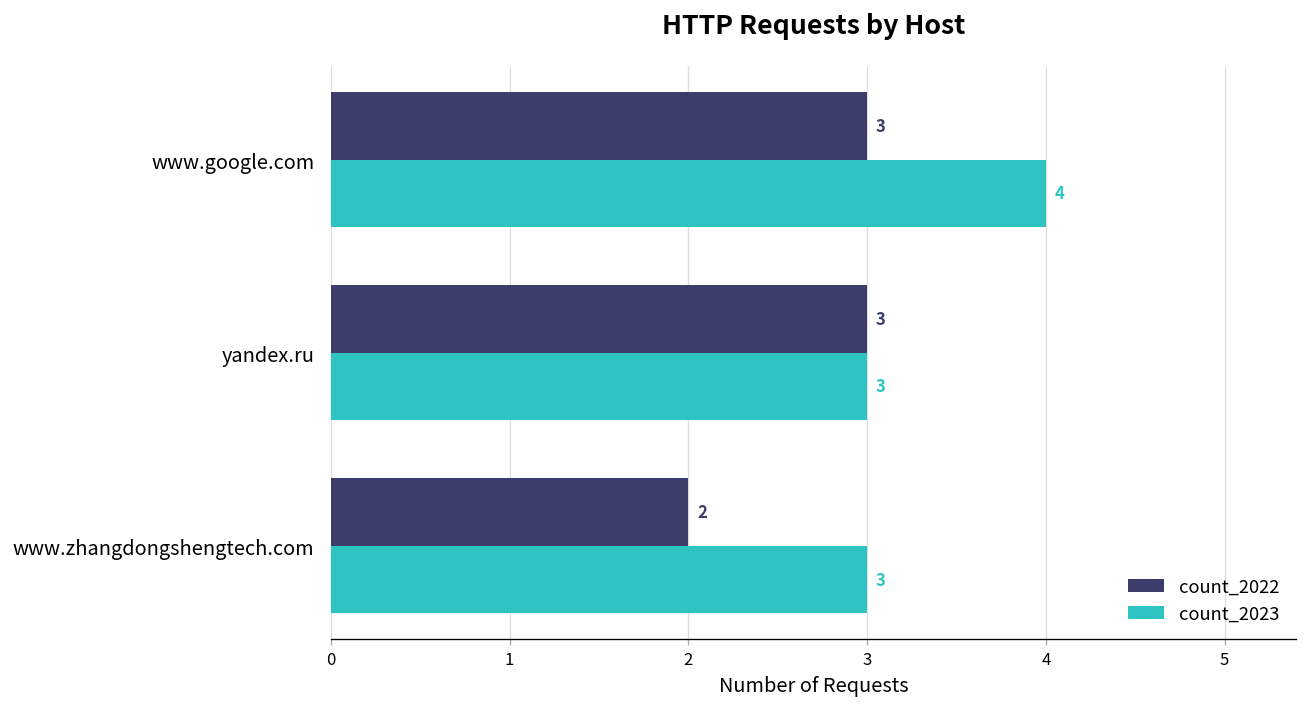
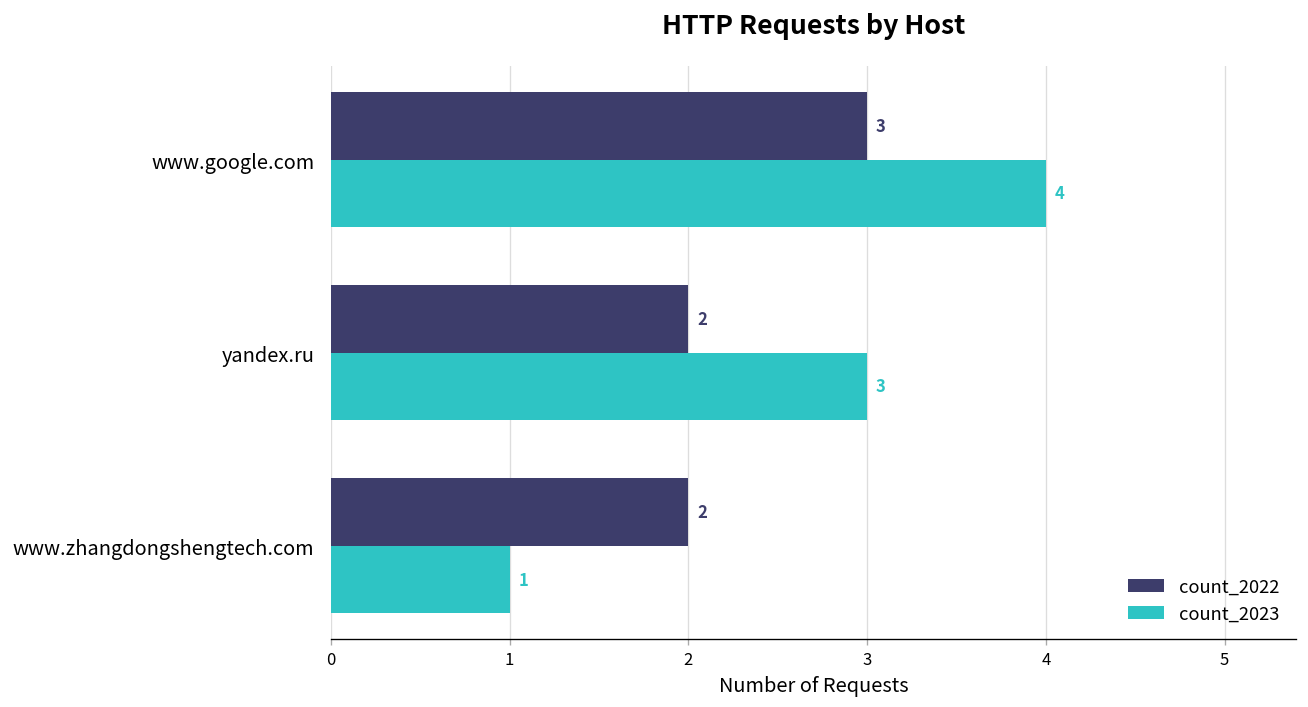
  {
    "count_2022": {
      "www.google.com": 3,
-     "yandex.ru": 3,
+     "yandex.ru": 2,
      "www.zhangdongshengtech.com": 2
    },
    "count_2023": {
      "www.google.com": 4,
      "yandex.ru": 3,
-     "www.zhangdongshengtech.com": 3
+     "www.zhangdongshengtech.com": 1
    }
  }
